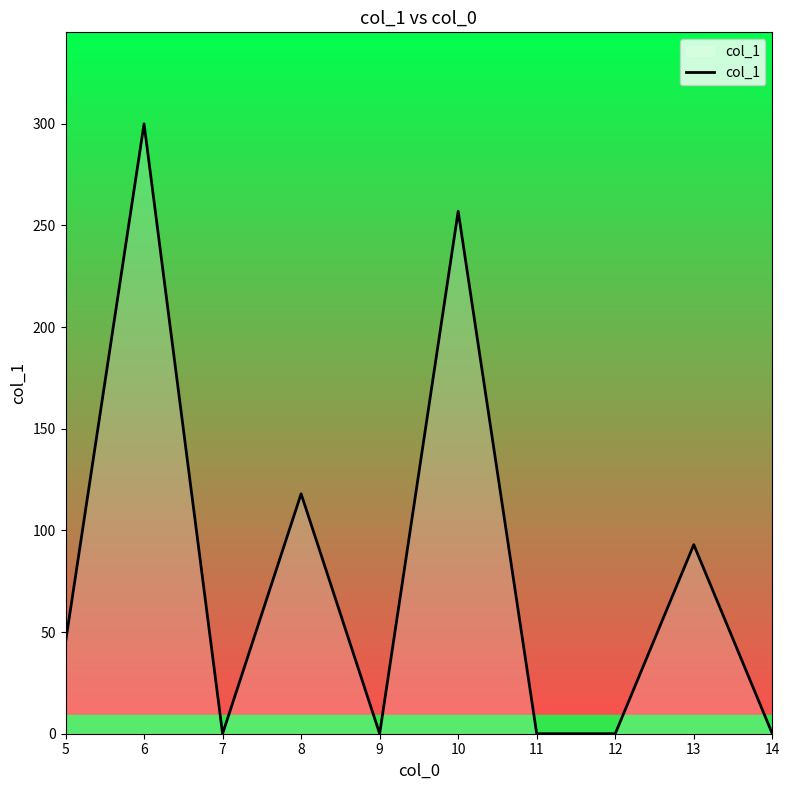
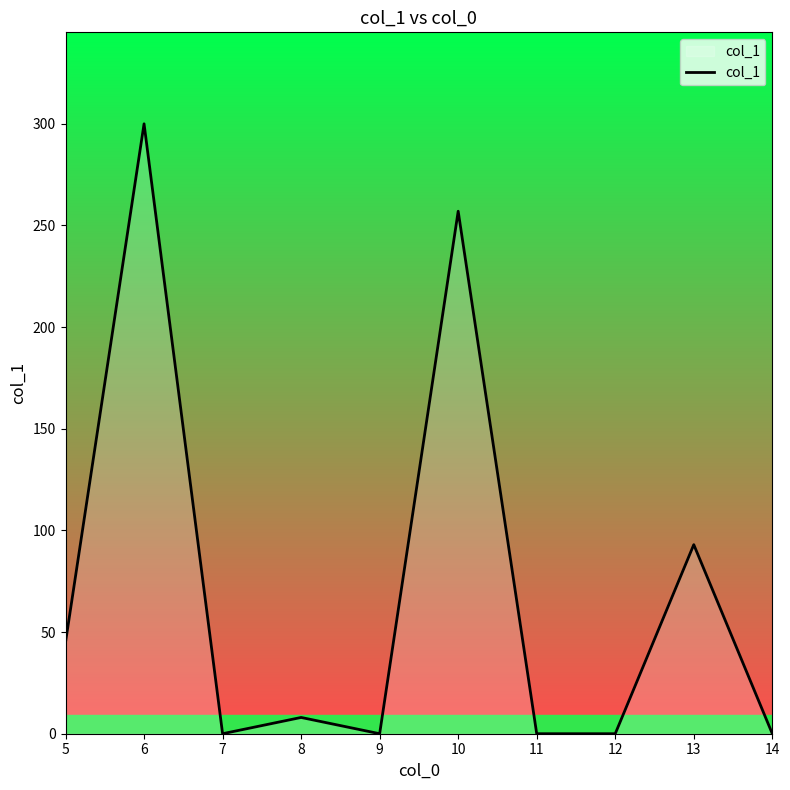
  {
    "5": 45,
    "6": 300,
    "7": 0,
-   "8": 118,
+   "8": 8,
    "9": 0,
    "10": 257,
    "11": 0,
    "12": 0,
    "13": 93,
    "14": 0
  }
